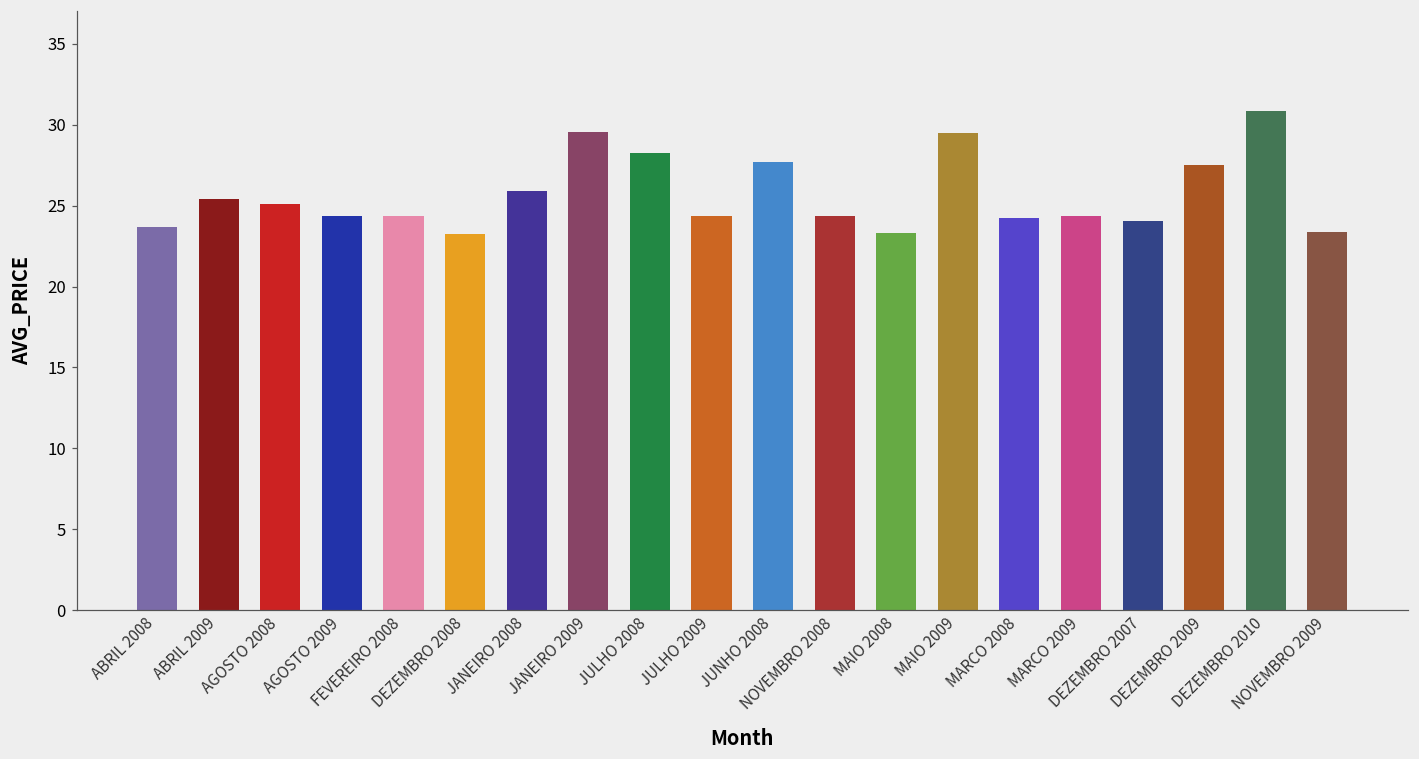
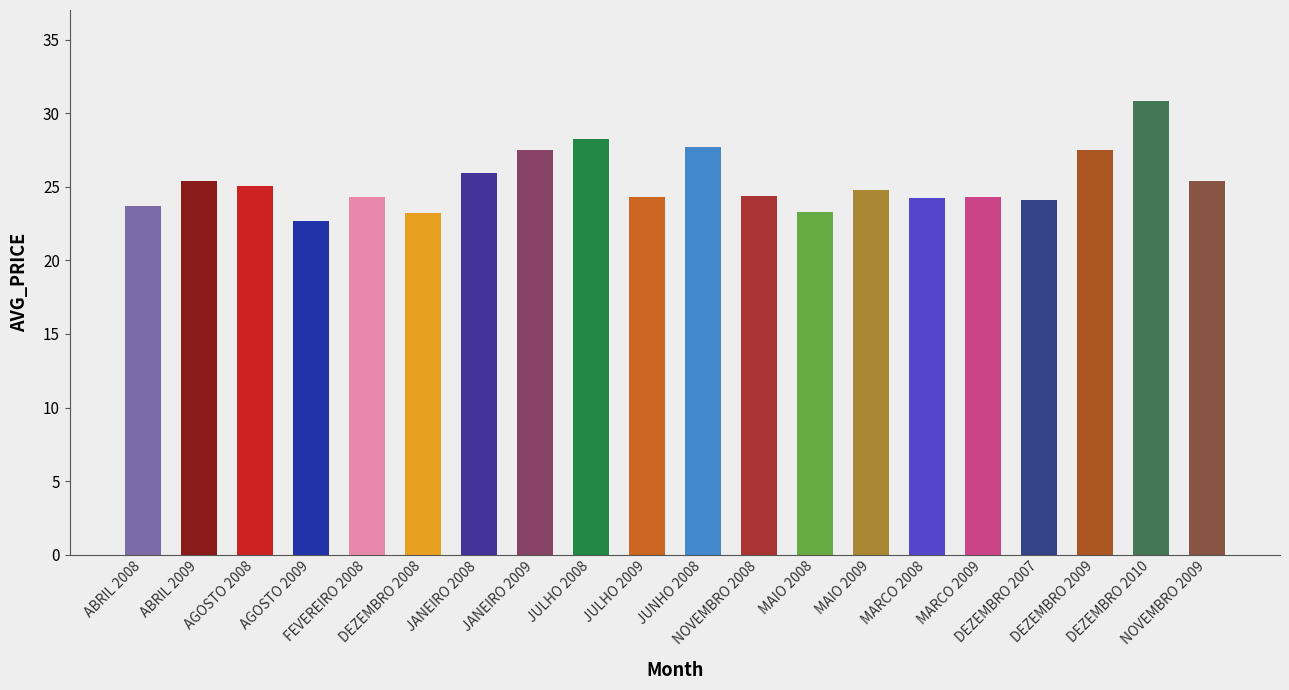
  {
    "ABRIL 2008": 23.7,
    "ABRIL 2009": 25.4,
    "AGOSTO 2008": 25.1,
-   "AGOSTO 2009": 24.4,
+   "AGOSTO 2009": 22.7,
    "FEVEREIRO 2008": 24.3,
    "DEZEMBRO 2008": 23.2,
    "JANEIRO 2008": 25.9,
-   "JANEIRO 2009": 29.6,
+   "JANEIRO 2009": 27.5,
    "JULHO 2008": 28.2,
    "JULHO 2009": 24.3,
    "JUNHO 2008": 27.7,
    "NOVEMBRO 2008": 24.4,
    "MAIO 2008": 23.3,
-   "MAIO 2009": 29.5,
+   "MAIO 2009": 24.8,
    "MARCO 2008": 24.2,
    "MARCO 2009": 24.3,
    "DEZEMBRO 2007": 24.1,
    "DEZEMBRO 2009": 27.5,
    "DEZEMBRO 2010": 30.9,
-   "NOVEMBRO 2009": 23.4
+   "NOVEMBRO 2009": 25.4
  }
